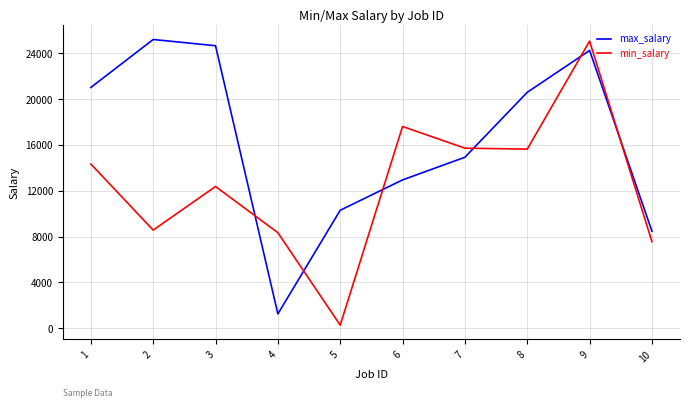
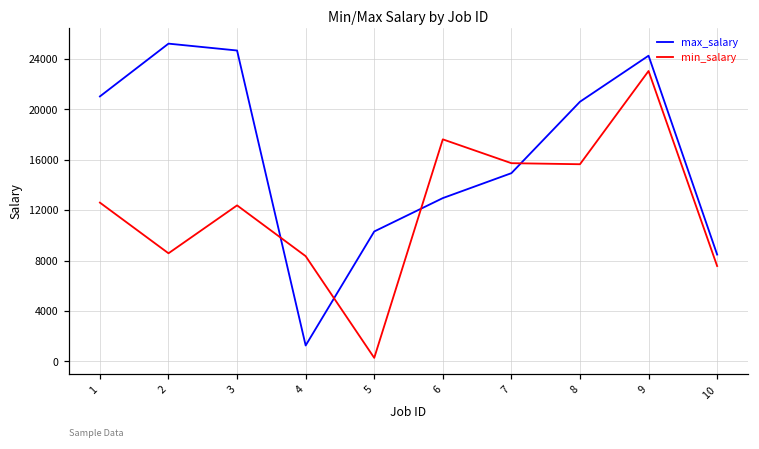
  {
    "max_salary": {
      "1": 21000,
      "2": 25200,
      "3": 24700,
      "4": 1300,
      "5": 10300,
      "6": 13000,
      "7": 14900,
      "8": 20600,
      "9": 24300,
      "10": 8500
    },
    "min_salary": {
-     "1": 14300,
+     "1": 12600,
      "2": 8600,
      "3": 12400,
      "4": 8300,
      "5": 300,
      "6": 17600,
      "7": 15700,
      "8": 15600,
-     "9": 25100,
+     "9": 23000,
      "10": 7600
    }
  }
